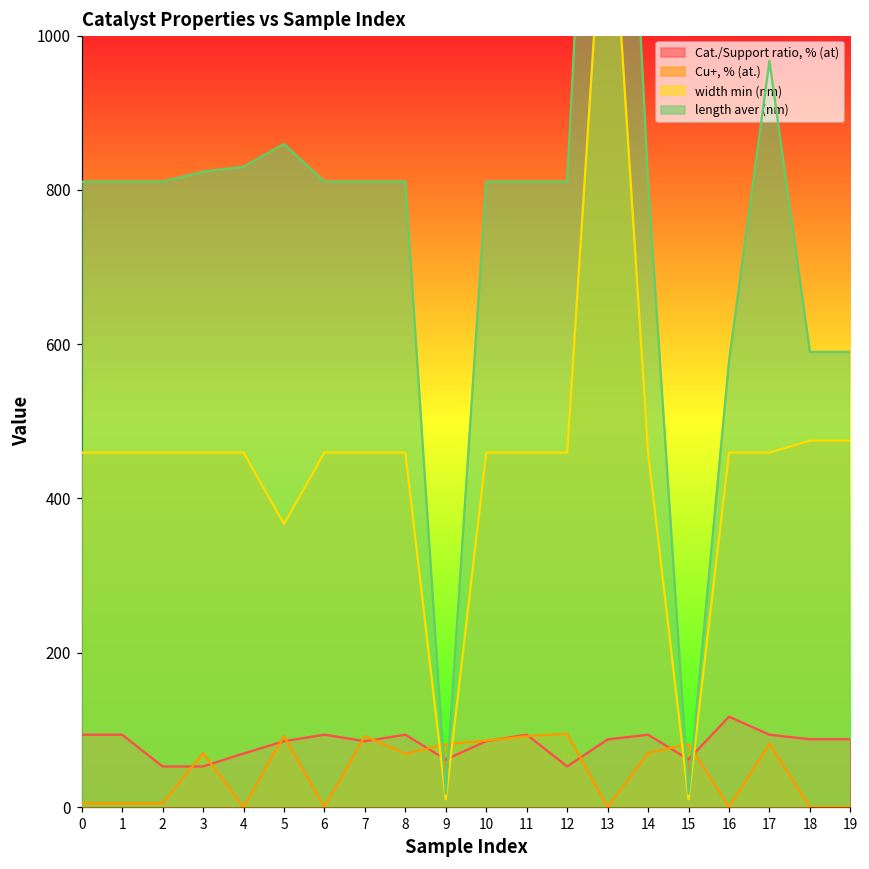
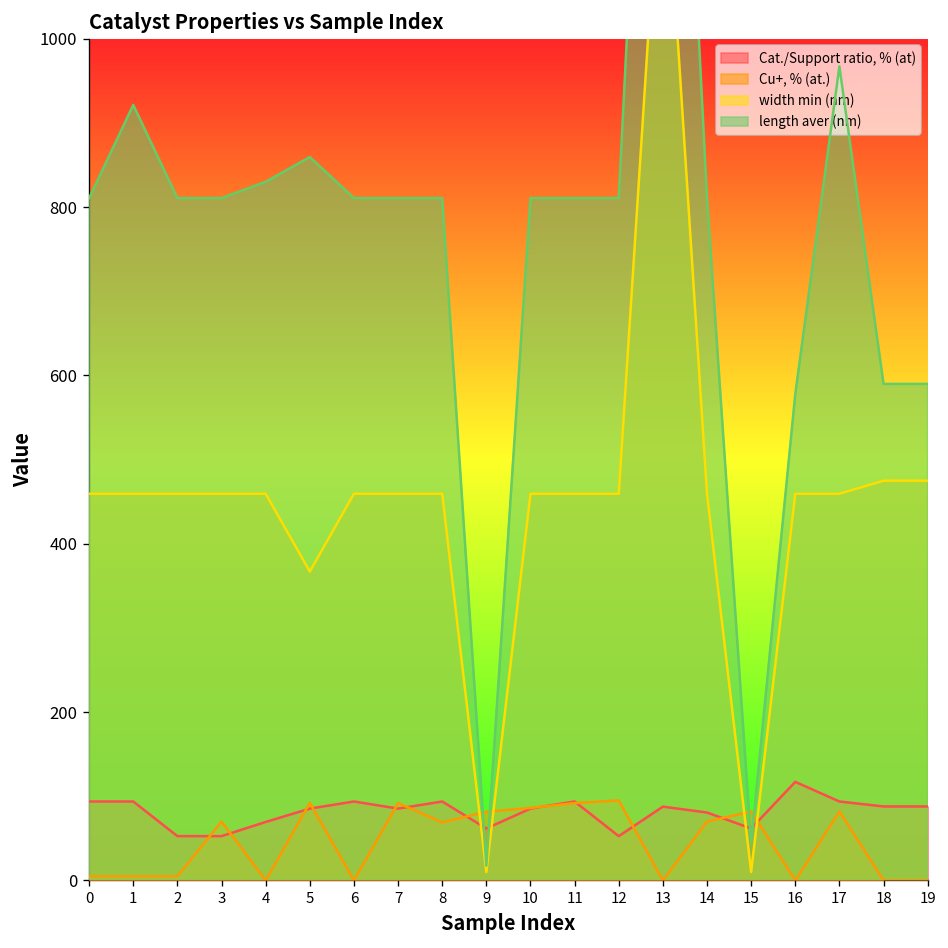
  {
    "Cat./Support ratio, % (at)": {
      "0": 90,
      "1": 90,
      "2": 50,
      "3": 50,
      "4": 70,
      "5": 90,
      "6": 90,
      "7": 90,
      "8": 90,
      "9": 60,
      "12": 50,
      "13": 90,
-     "14": 90,
+     "14": 80,
      "15": 60,
      "16": 120,
      "17": 90,
      "18": 90,
      "19": 90
    },
    "length aver (nm)": {
      "0": 810,
-     "1": 810,
+     "1": 920,
      "2": 810,
-     "3": 820,
+     "3": 810,
      "4": 830,
      "5": 860,
      "6": 810,
      "7": 810,
      "8": 810,
      "9": 20,
      "10": 810,
      "11": 810,
      "12": 810,
      "14": 810,
-     "15": 20,
+     "15": 40,
      "16": 580,
      "18": 590,
      "19": 590
    }
  }
